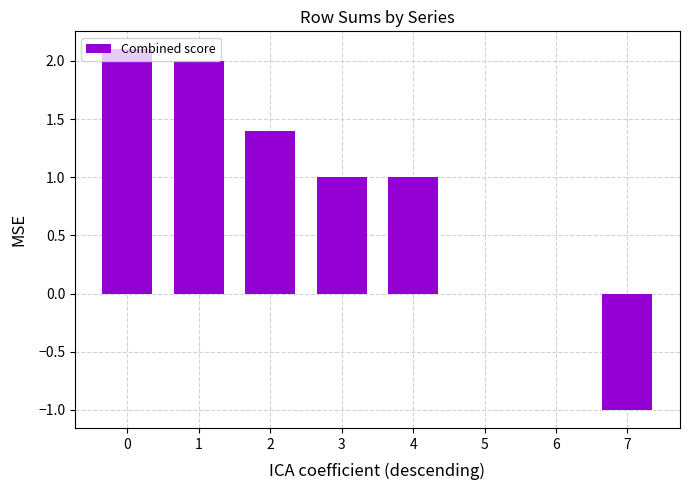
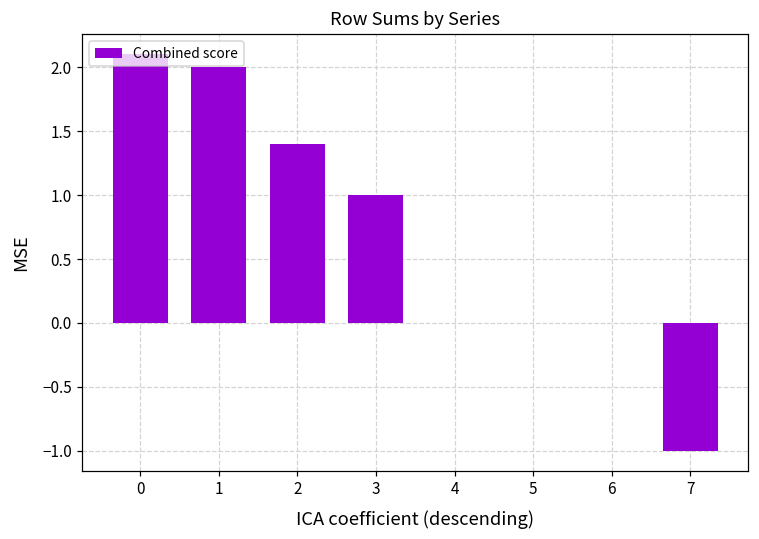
  {
    "1": 2,
    "2": 1.40,
    "3": 1,
-   "4": 1,
+   "4": 0,
    "5": 0,
    "6": 0,
    "7": -1
  }
